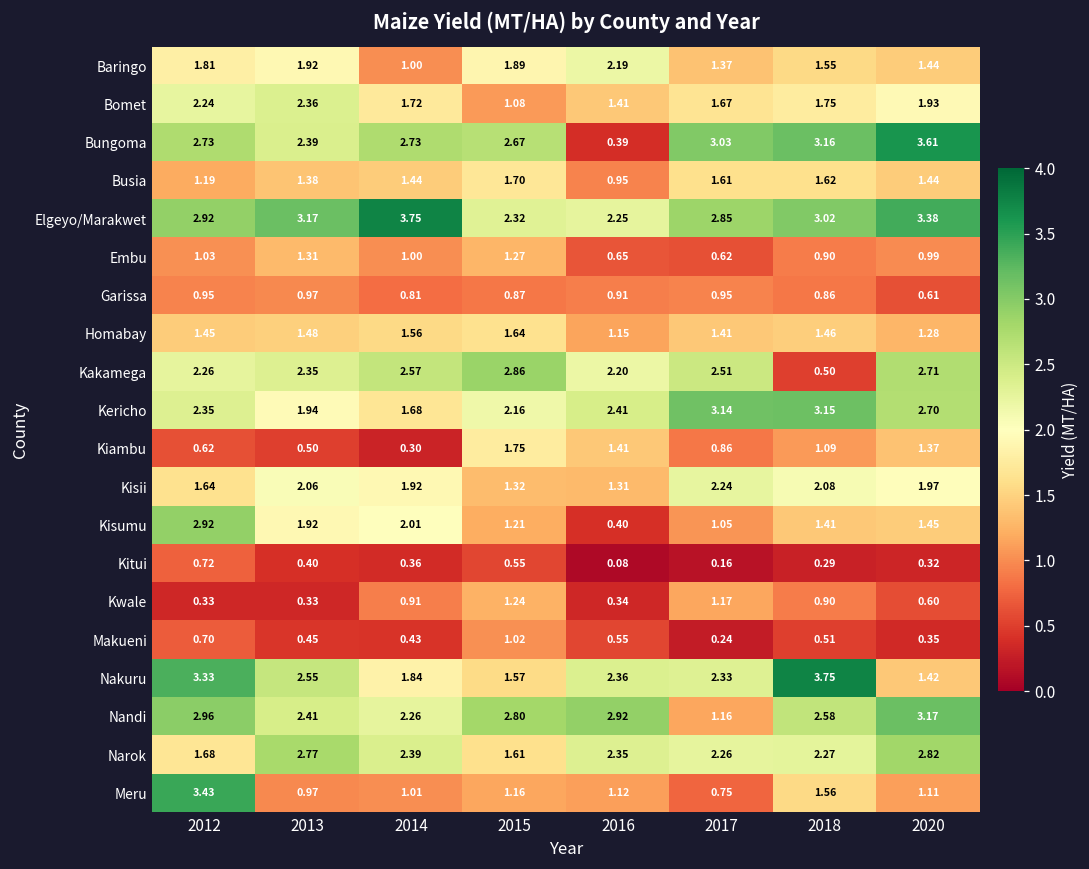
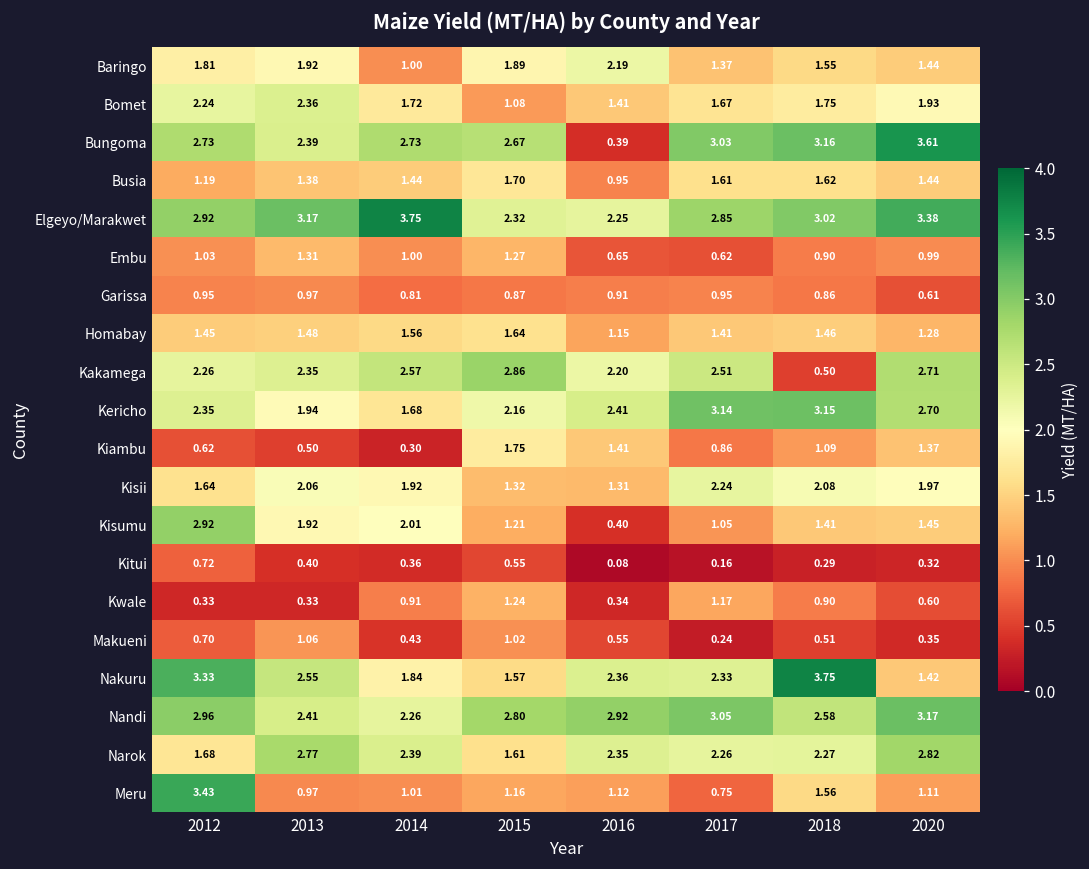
  {
    "Baringo": {
      "2012": 1.81,
      "2013": 1.92,
      "2014": 1.00,
      "2015": 1.89,
      "2016": 2.19,
      "2017": 1.37,
      "2018": 1.55,
      "2020": 1.44
    },
    "Bomet": {
      "2012": 2.24,
      "2013": 2.36,
      "2014": 1.72,
      "2015": 1.08,
      "2016": 1.41,
      "2017": 1.67,
      "2018": 1.75,
      "2020": 1.93
    },
    "Bungoma": {
      "2012": 2.73,
      "2013": 2.39,
      "2014": 2.73,
      "2015": 2.67,
      "2016": 0.39,
      "2017": 3.03,
      "2018": 3.16,
      "2020": 3.61
    },
    "Busia": {
      "2012": 1.19,
      "2013": 1.38,
      "2014": 1.44,
      "2015": 1.70,
      "2016": 0.95,
      "2017": 1.61,
      "2018": 1.62,
      "2020": 1.44
    },
    "Elgeyo/Marakwet": {
      "2012": 2.92,
      "2013": 3.17,
      "2014": 3.75,
      "2015": 2.32,
      "2016": 2.25,
      "2017": 2.85,
      "2018": 3.02,
      "2020": 3.38
    },
    "Embu": {
      "2012": 1.03,
      "2013": 1.31,
      "2014": 1.00,
      "2015": 1.27,
      "2016": 0.65,
      "2017": 0.62,
      "2018": 0.90,
      "2020": 0.99
    },
    "Garissa": {
      "2012": 0.95,
      "2013": 0.97,
      "2014": 0.81,
      "2015": 0.87,
      "2016": 0.91,
      "2017": 0.95,
      "2018": 0.86,
      "2020": 0.61
    },
    "Homabay": {
      "2012": 1.45,
      "2013": 1.48,
      "2014": 1.56,
      "2015": 1.64,
      "2016": 1.15,
      "2017": 1.41,
      "2018": 1.46,
      "2020": 1.28
    },
    "Kakamega": {
      "2012": 2.26,
      "2013": 2.35,
      "2014": 2.57,
      "2015": 2.86,
      "2016": 2.20,
      "2017": 2.51,
      "2018": 0.50,
      "2020": 2.71
    },
    "Kericho": {
      "2012": 2.35,
      "2013": 1.94,
      "2014": 1.68,
      "2015": 2.16,
      "2016": 2.41,
      "2017": 3.14,
      "2018": 3.15,
      "2020": 2.70
    },
    "Kiambu": {
      "2012": 0.62,
      "2013": 0.50,
      "2014": 0.30,
      "2015": 1.75,
      "2016": 1.41,
      "2017": 0.86,
      "2018": 1.09,
      "2020": 1.37
    },
    "Kisii": {
      "2012": 1.64,
      "2013": 2.06,
      "2014": 1.92,
      "2015": 1.32,
      "2016": 1.31,
      "2017": 2.24,
      "2018": 2.08,
      "2020": 1.97
    },
    "Kisumu": {
      "2012": 2.92,
      "2013": 1.92,
      "2014": 2.01,
      "2015": 1.21,
      "2016": 0.40,
      "2017": 1.05,
      "2018": 1.41,
      "2020": 1.45
    },
    "Kitui": {
      "2012": 0.72,
      "2013": 0.40,
      "2014": 0.36,
      "2015": 0.55,
      "2016": 0.08,
      "2017": 0.16,
      "2018": 0.29,
      "2020": 0.32
    },
    "Kwale": {
      "2012": 0.33,
      "2013": 0.33,
      "2014": 0.91,
      "2015": 1.24,
      "2016": 0.34,
      "2017": 1.17,
      "2018": 0.90,
      "2020": 0.60
    },
    "Makueni": {
      "2012": 0.70,
-     "2013": 0.45,
+     "2013": 1.06,
      "2014": 0.43,
      "2015": 1.02,
      "2016": 0.55,
      "2017": 0.24,
      "2018": 0.51,
      "2020": 0.35
    },
    "Nakuru": {
      "2012": 3.33,
      "2013": 2.55,
      "2014": 1.84,
      "2015": 1.57,
      "2016": 2.36,
      "2017": 2.33,
      "2018": 3.75,
      "2020": 1.42
    },
    "Nandi": {
      "2012": 2.96,
      "2013": 2.41,
      "2014": 2.26,
      "2015": 2.80,
      "2016": 2.92,
-     "2017": 1.16,
+     "2017": 3.05,
      "2018": 2.58,
      "2020": 3.17
    },
    "Narok": {
      "2012": 1.68,
      "2013": 2.77,
      "2014": 2.39,
      "2015": 1.61,
      "2016": 2.35,
      "2017": 2.26,
      "2018": 2.27,
      "2020": 2.82
    },
    "Meru": {
      "2012": 3.43,
      "2013": 0.97,
      "2014": 1.01,
      "2015": 1.16,
      "2016": 1.12,
      "2017": 0.75,
      "2018": 1.56,
      "2020": 1.11
    }
  }
